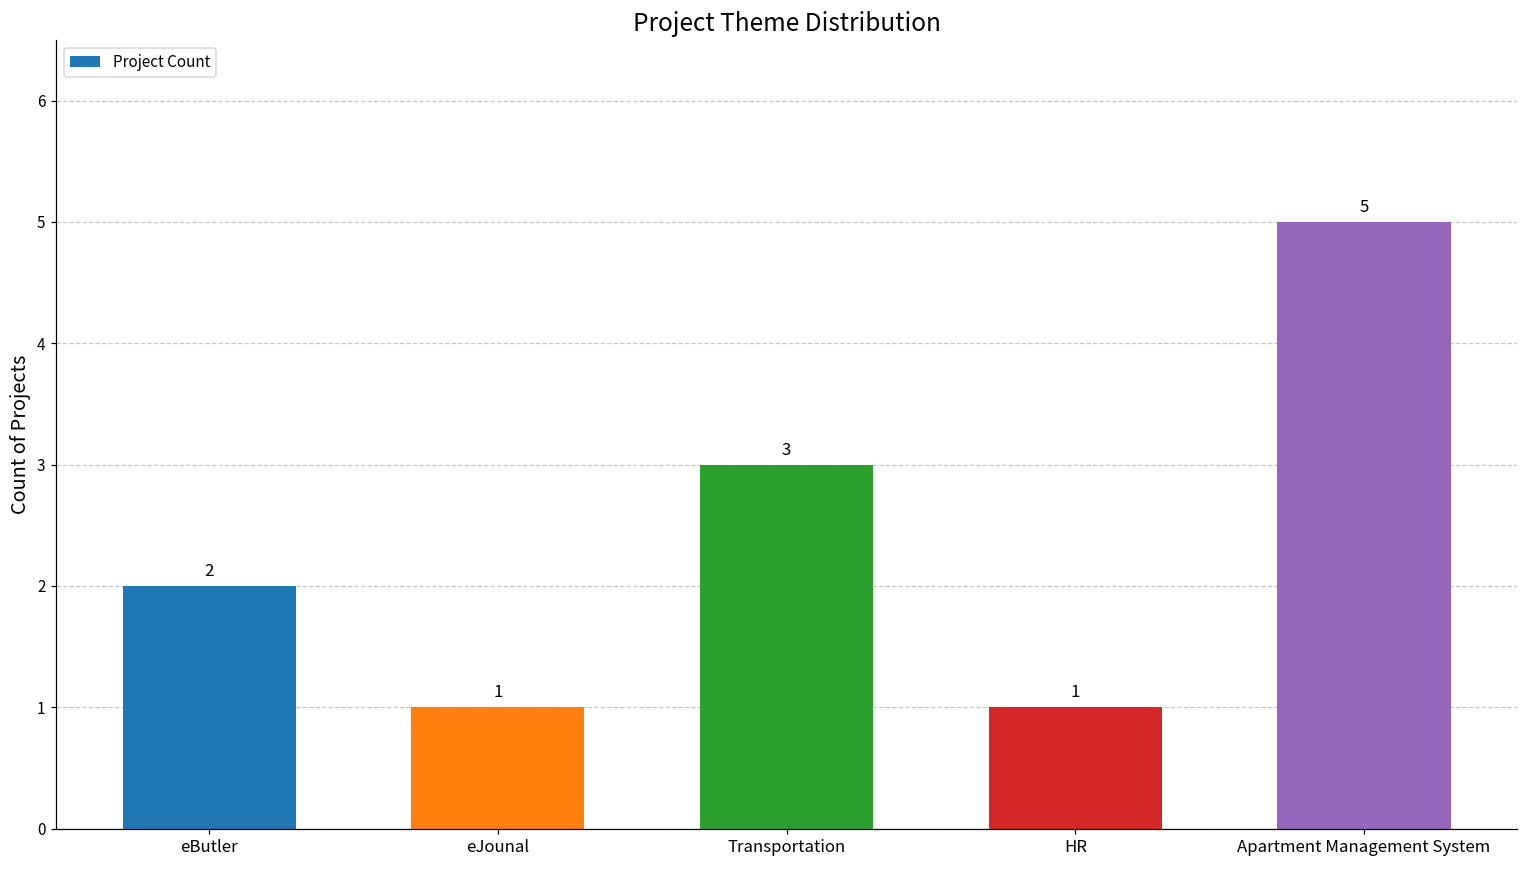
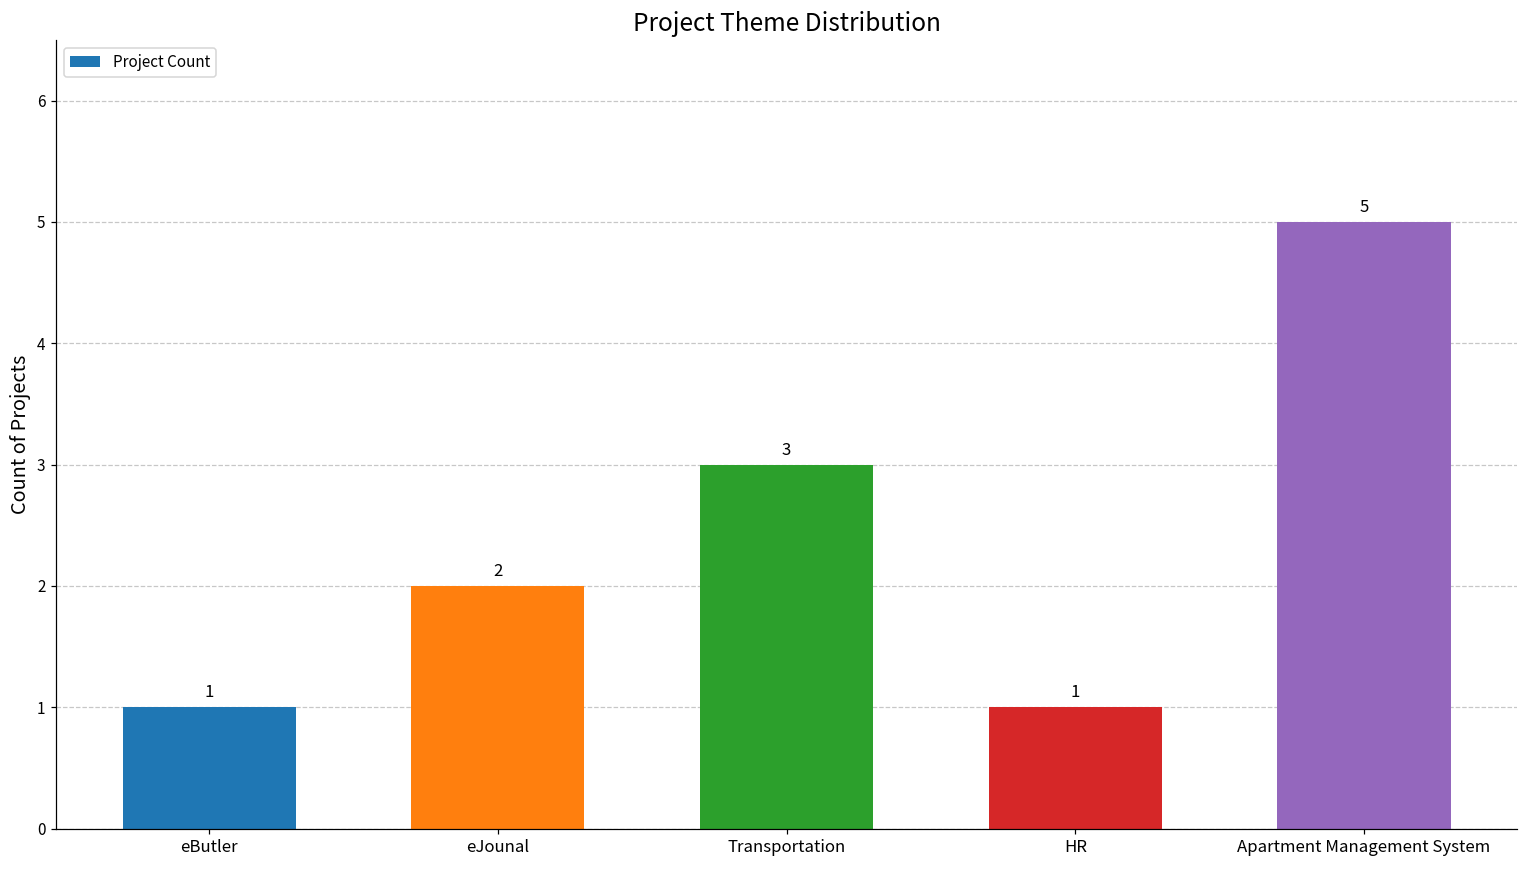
  {
-   "eButler": 2,
-   "eJounal": 1,
+   "eButler": 1,
+   "eJounal": 2,
    "Transportation": 3,
    "HR": 1,
    "Apartment Management System": 5
  }
